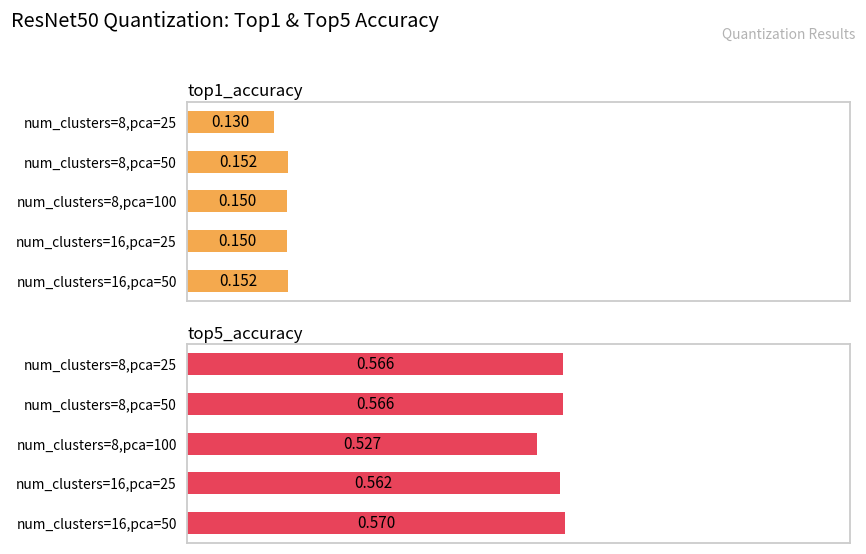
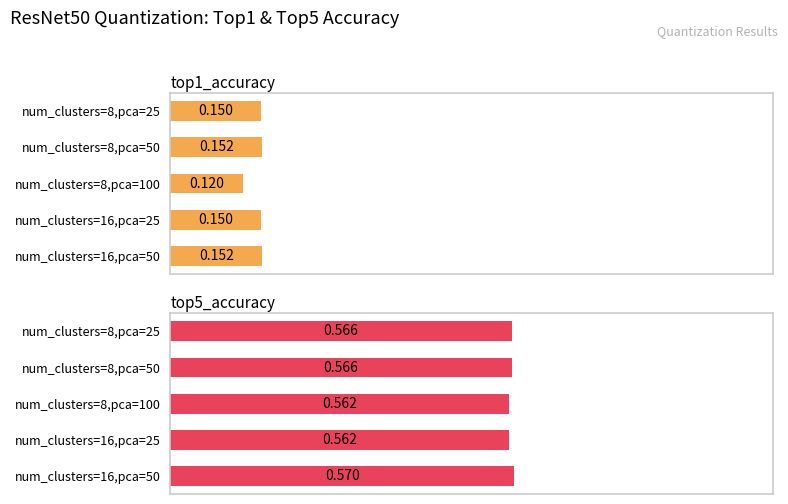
  {
    "top1_accuracy": {
-     "num_clusters=8,pca=25": 0.130,
+     "num_clusters=8,pca=25": 0.150,
      "num_clusters=8,pca=50": 0.152,
-     "num_clusters=8,pca=100": 0.150,
+     "num_clusters=8,pca=100": 0.120,
      "num_clusters=16,pca=25": 0.150,
      "num_clusters=16,pca=50": 0.152
    },
    "top5_accuracy": {
      "num_clusters=8,pca=25": 0.566,
      "num_clusters=8,pca=50": 0.566,
-     "num_clusters=8,pca=100": 0.527,
+     "num_clusters=8,pca=100": 0.562,
      "num_clusters=16,pca=25": 0.562,
      "num_clusters=16,pca=50": 0.570
    }
  }
